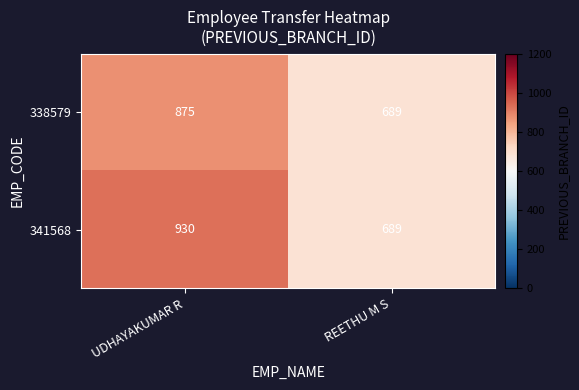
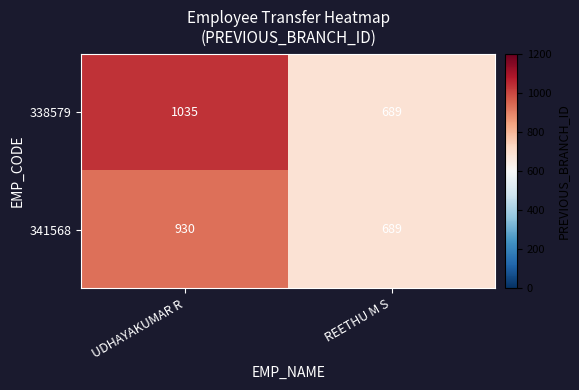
  {
    "338579": {
-     "UDHAYAKUMAR R": 875
+     "UDHAYAKUMAR R": 1035
    },
    "341568": {
      "UDHAYAKUMAR R": 930
    }
  }
